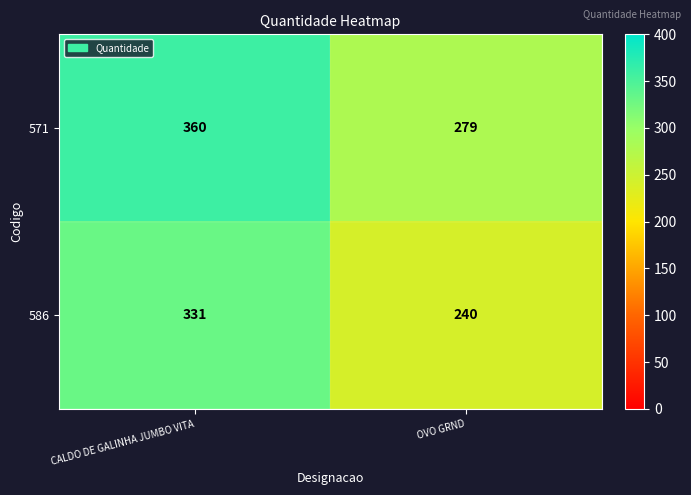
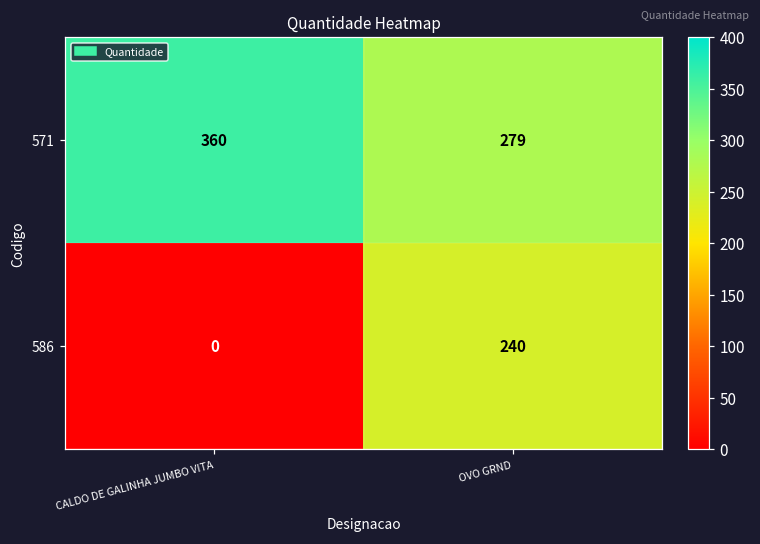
  {
    "571": {
      "CALDO DE GALINHA JUMBO VITA": 360,
      "OVO GRND": 279
    },
    "586": {
-     "CALDO DE GALINHA JUMBO VITA": 331,
+     "CALDO DE GALINHA JUMBO VITA": 0,
      "OVO GRND": 240
    }
  }
